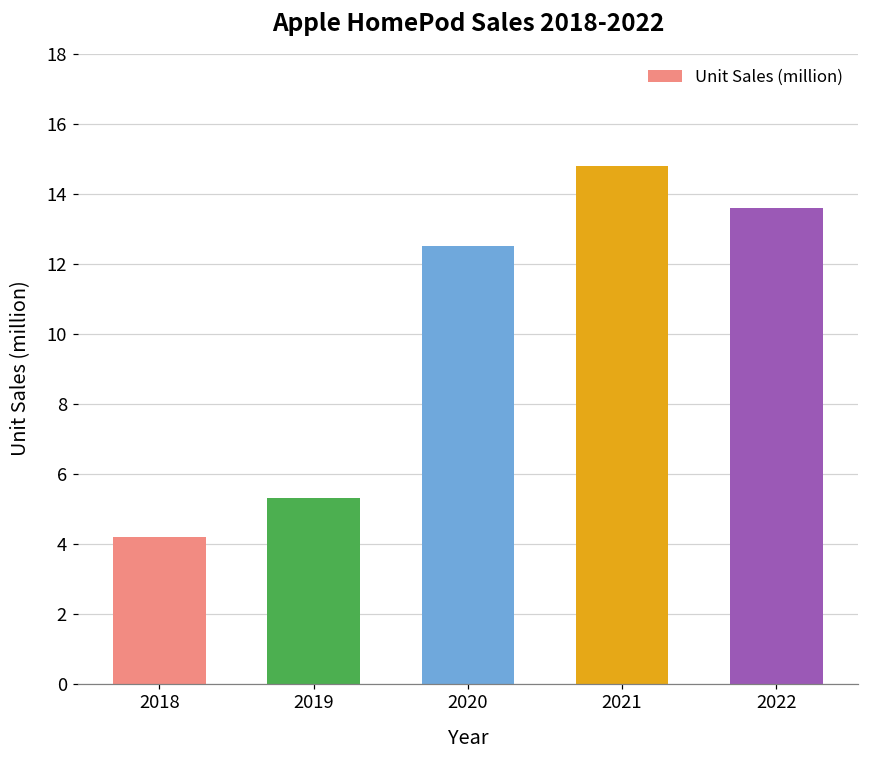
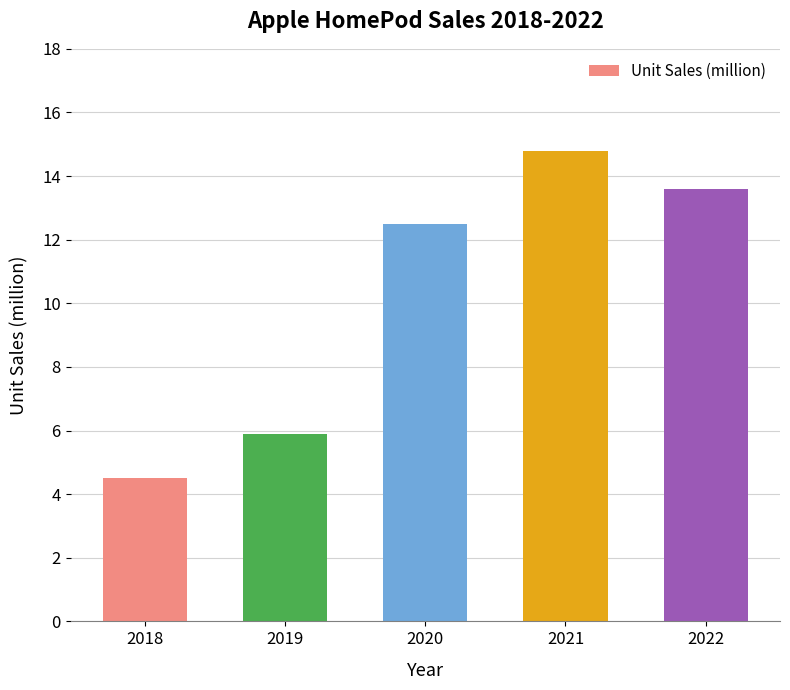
  {
-   "2018": 4.2,
-   "2019": 5.3,
+   "2018": 4.5,
+   "2019": 5.9,
    "2020": 12.5,
    "2021": 14.8,
    "2022": 13.6
  }
